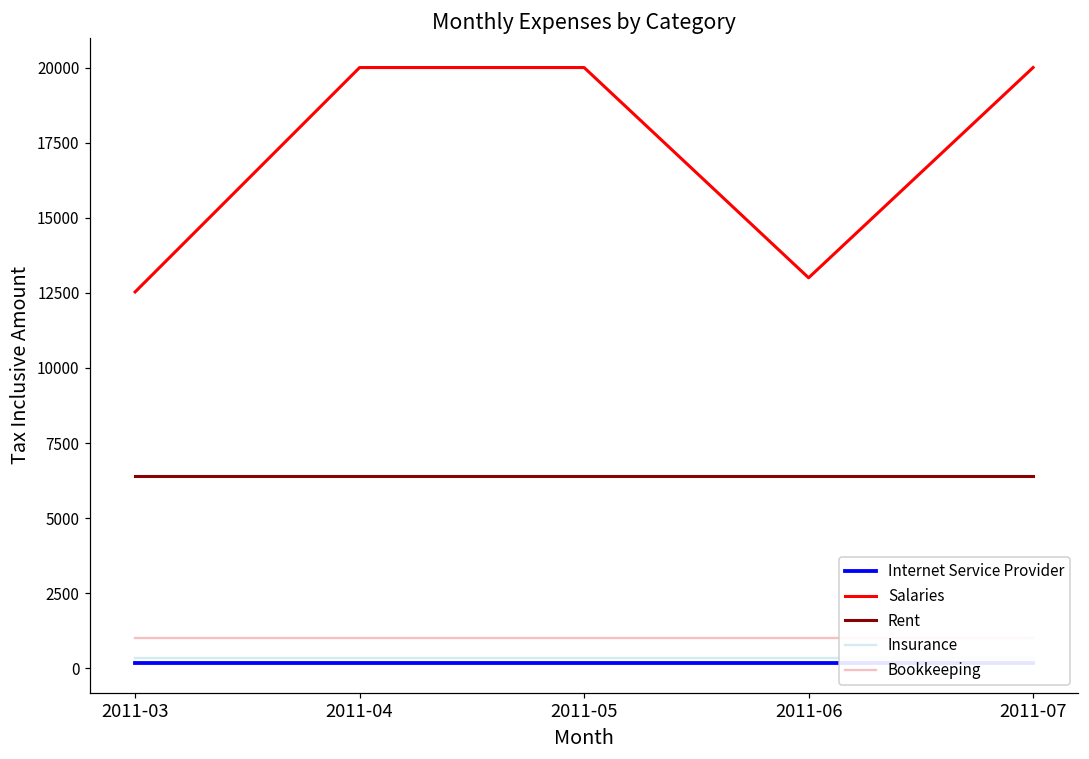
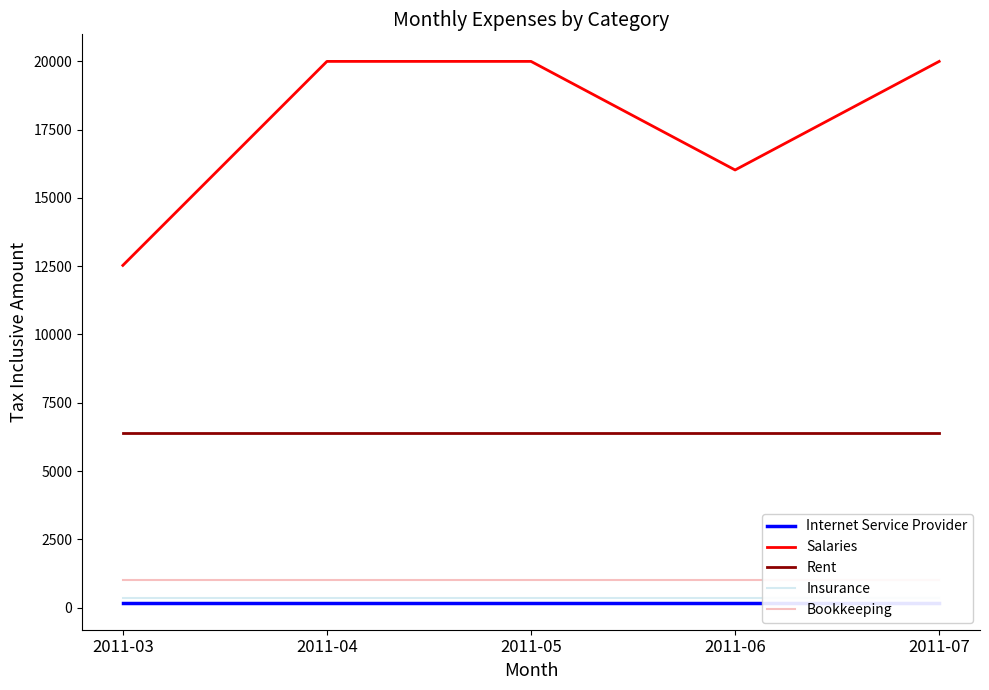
  {
    "Internet Service Provider": {
      "2011-03": 200,
      "2011-04": 200,
      "2011-05": 200,
      "2011-06": 200
    },
    "Salaries": {
      "2011-03": 12500,
      "2011-04": 20000,
      "2011-05": 20000,
-     "2011-06": 13000,
+     "2011-06": 16000,
      "2011-07": 20000
    },
    "Rent": {
      "2011-03": 6400,
      "2011-04": 6400,
      "2011-05": 6400,
      "2011-06": 6400,
      "2011-07": 6400
    },
    "Insurance": {
      "2011-03": 300,
      "2011-04": 300,
      "2011-05": 300,
      "2011-06": 300
    },
    "Bookkeeping": {
      "2011-03": 1000,
      "2011-04": 1000,
      "2011-05": 1000,
      "2011-06": 1000
    }
  }
